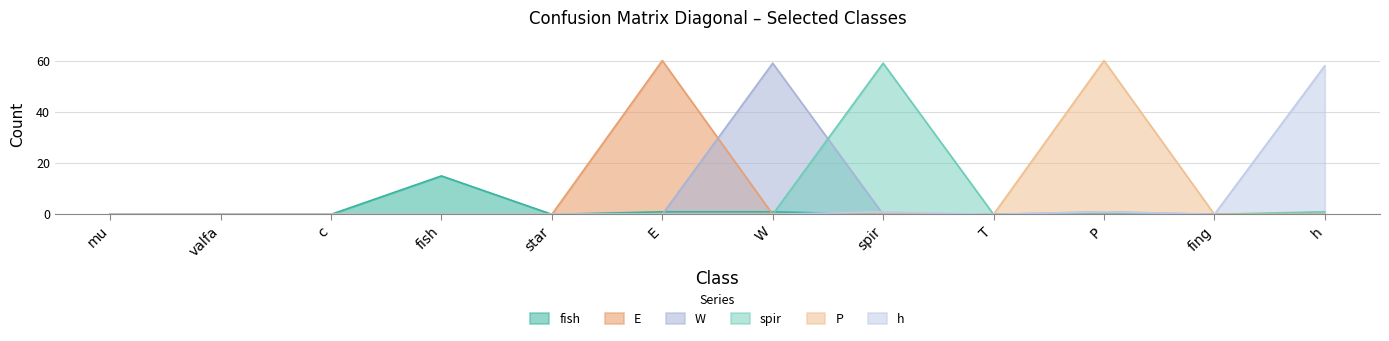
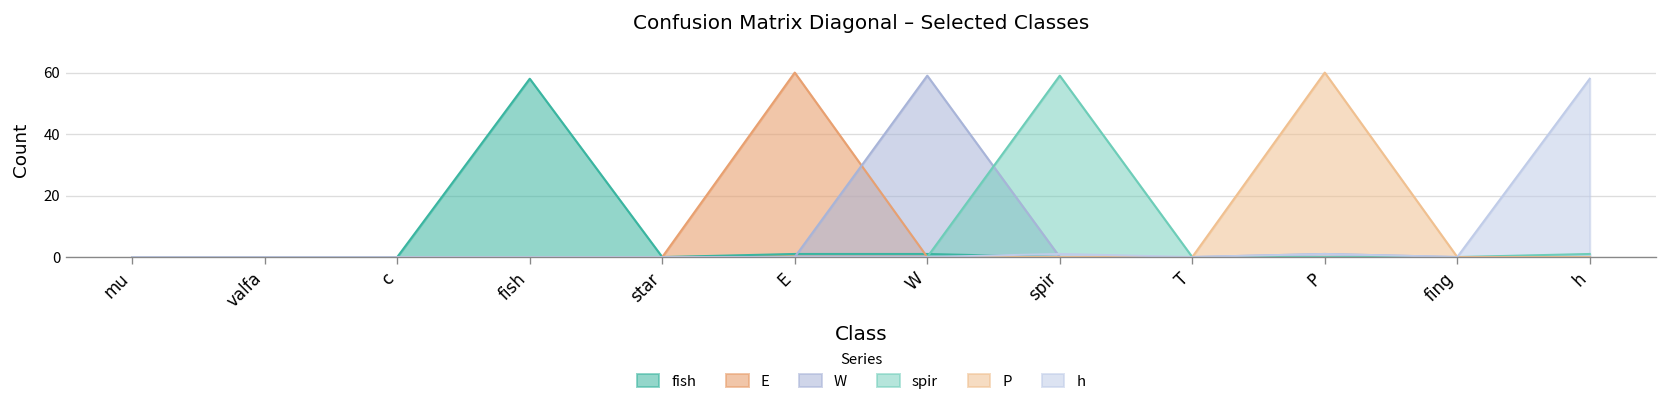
  {
    "fish": {
-     "fish": 15,
+     "fish": 58,
      "E": 1,
      "W": 1
    }
  }
